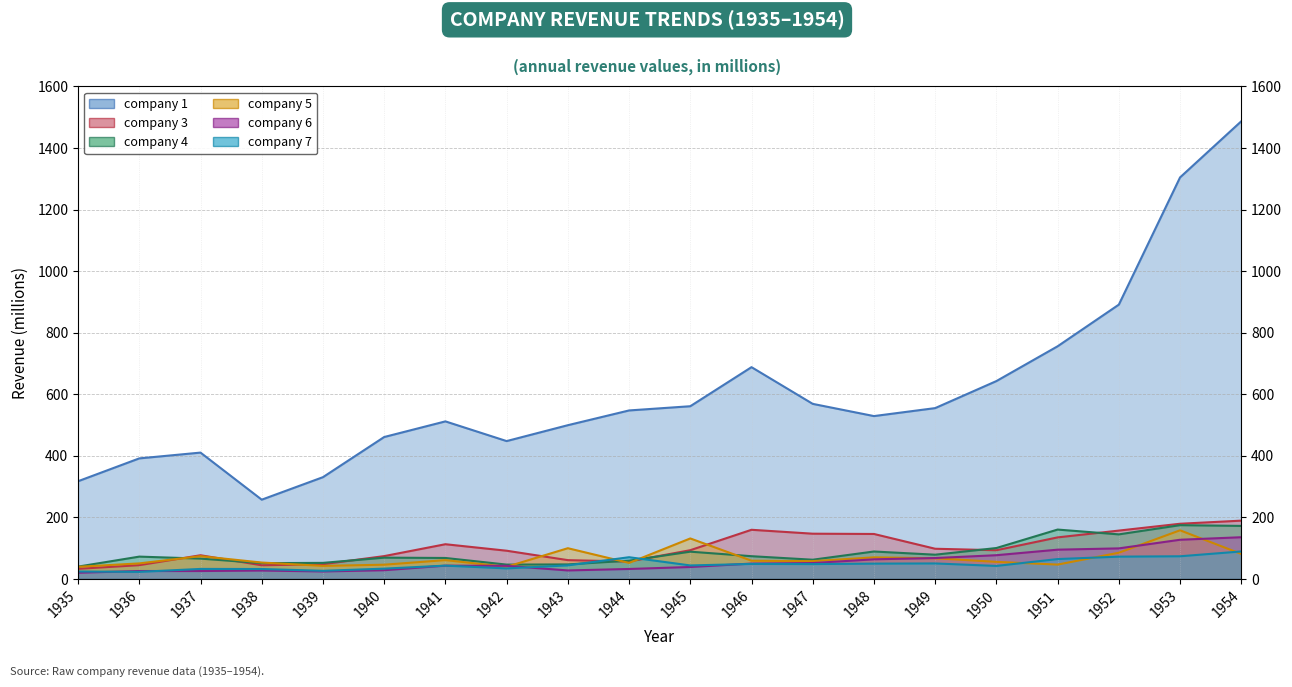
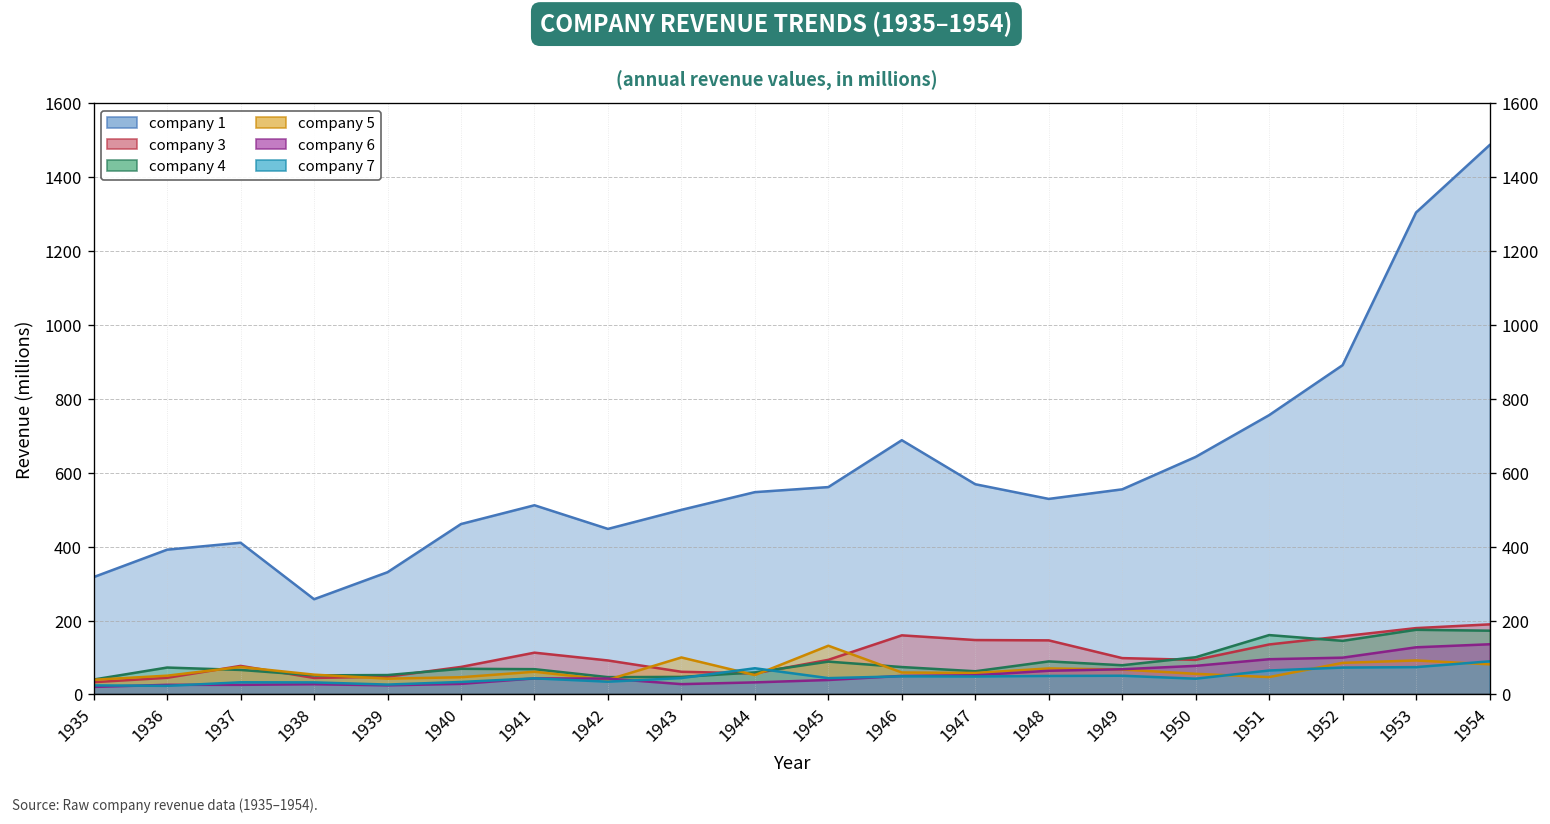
  {
    "company 5": {
      "1940": 50,
      "1943": 100,
      "1945": 130,
      "1946": 60,
      "1950": 60,
      "1951": 50,
      "1952": 90,
-     "1953": 160
+     "1953": 90
    }
  }
